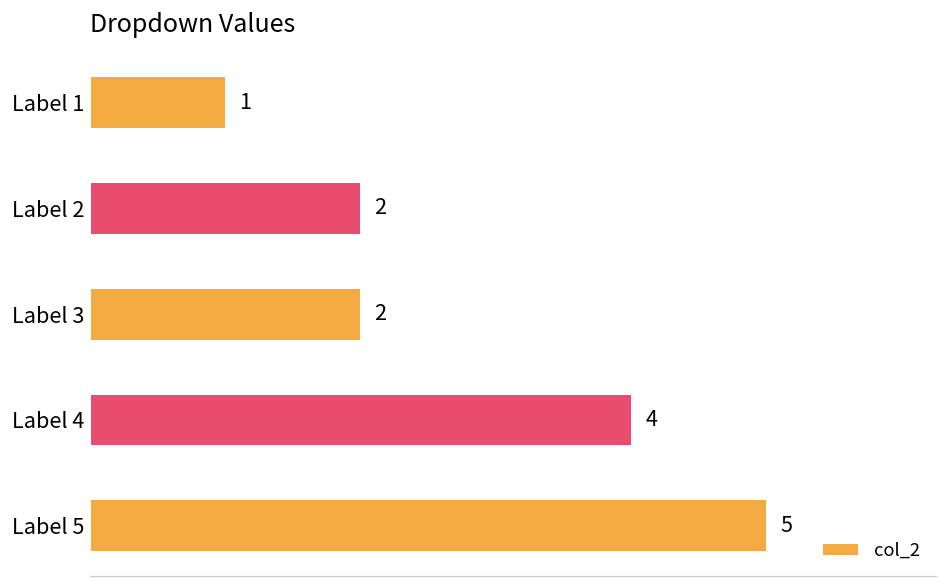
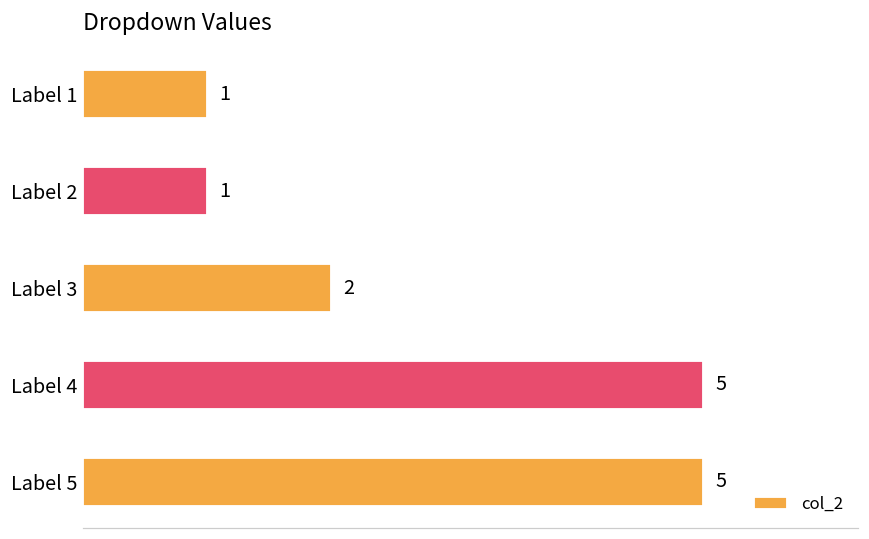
  {
    "Label 1": 1,
-   "Label 2": 2,
+   "Label 2": 1,
    "Label 3": 2,
-   "Label 4": 4,
+   "Label 4": 5,
    "Label 5": 5
  }
